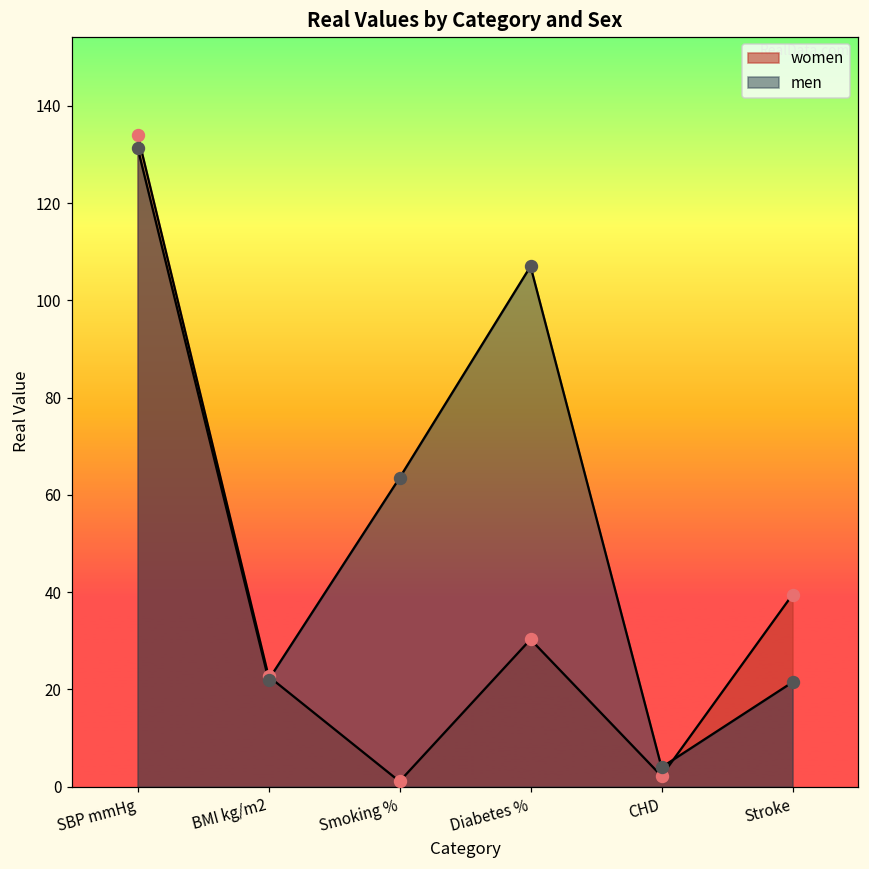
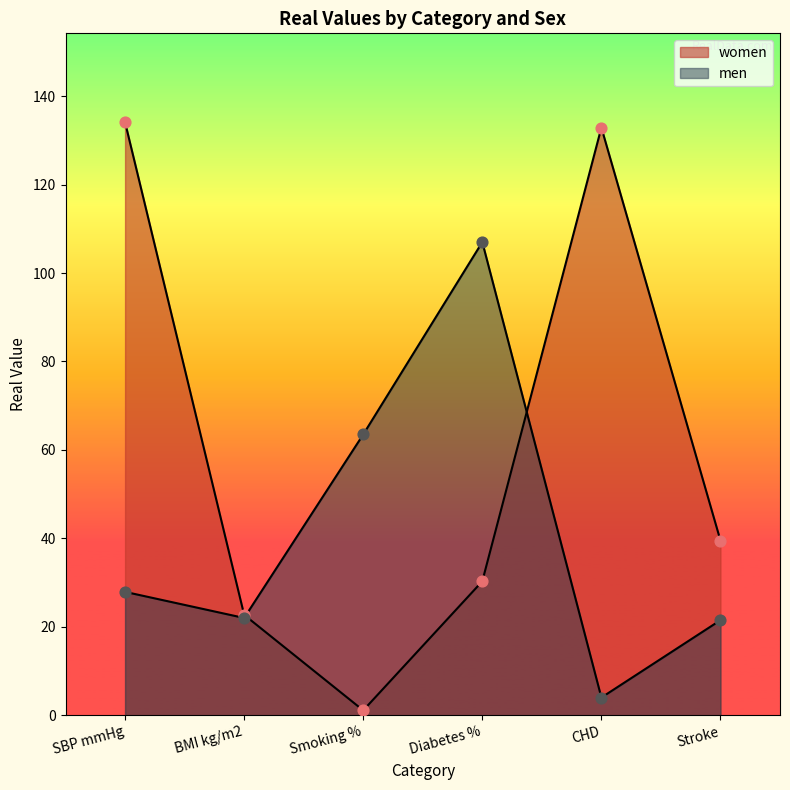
  {
    "women": {
      "SBP mmHg": 134,
      "BMI kg/m2": 23,
      "Smoking %": 1,
      "Diabetes %": 30,
-     "CHD": 2,
+     "CHD": 133,
      "Stroke": 40
    },
    "men": {
-     "SBP mmHg": 131,
+     "SBP mmHg": 28,
      "BMI kg/m2": 22,
      "Smoking %": 64,
      "Diabetes %": 107,
      "CHD": 4,
      "Stroke": 22
    }
  }
